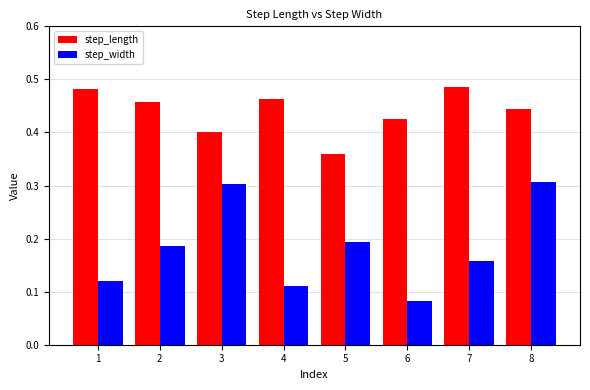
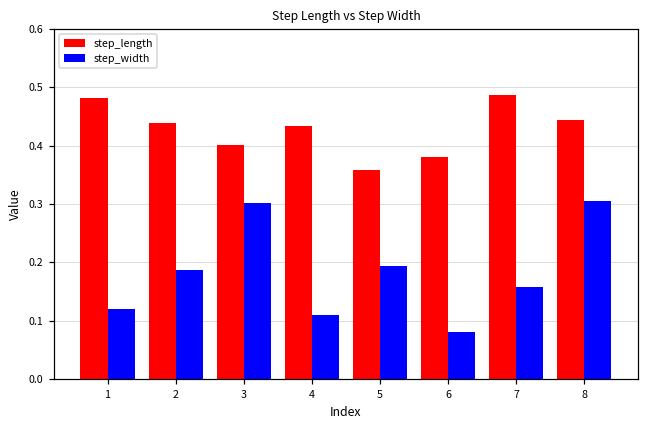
  {
    "step_length": {
      "1": 0.48,
-     "2": 0.46,
+     "2": 0.44,
      "3": 0.40,
-     "4": 0.46,
+     "4": 0.43,
      "5": 0.36,
-     "6": 0.42,
+     "6": 0.38,
      "7": 0.49,
      "8": 0.44
    },
    "step_width": {
      "1": 0.12,
      "2": 0.19,
      "3": 0.30,
      "4": 0.11,
      "5": 0.19,
      "6": 0.08,
      "7": 0.16,
      "8": 0.31
    }
  }
